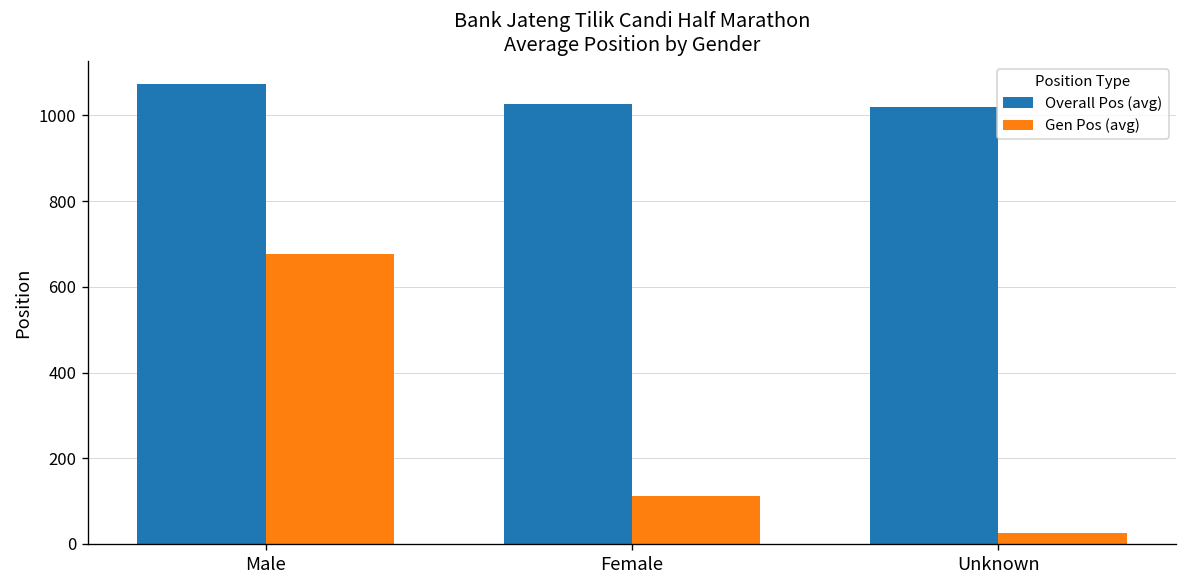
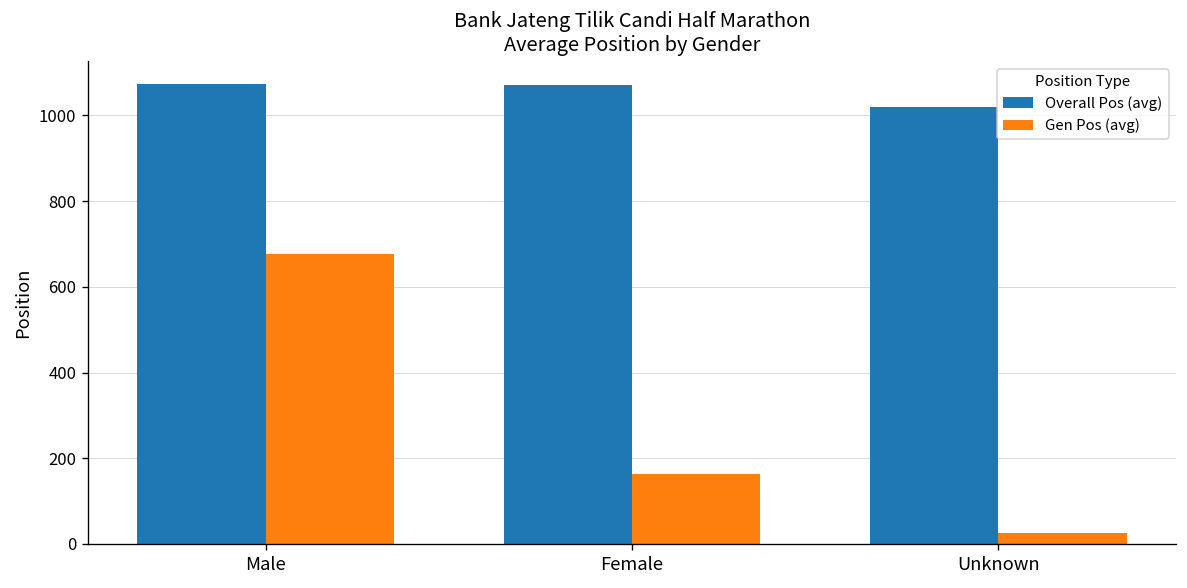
  {
    "Overall Pos (avg)": {
      "Male": 1070,
-     "Female": 1030,
+     "Female": 1070,
      "Unknown": 1020
    },
    "Gen Pos (avg)": {
      "Male": 680,
-     "Female": 110,
+     "Female": 160,
      "Unknown": 30
    }
  }
